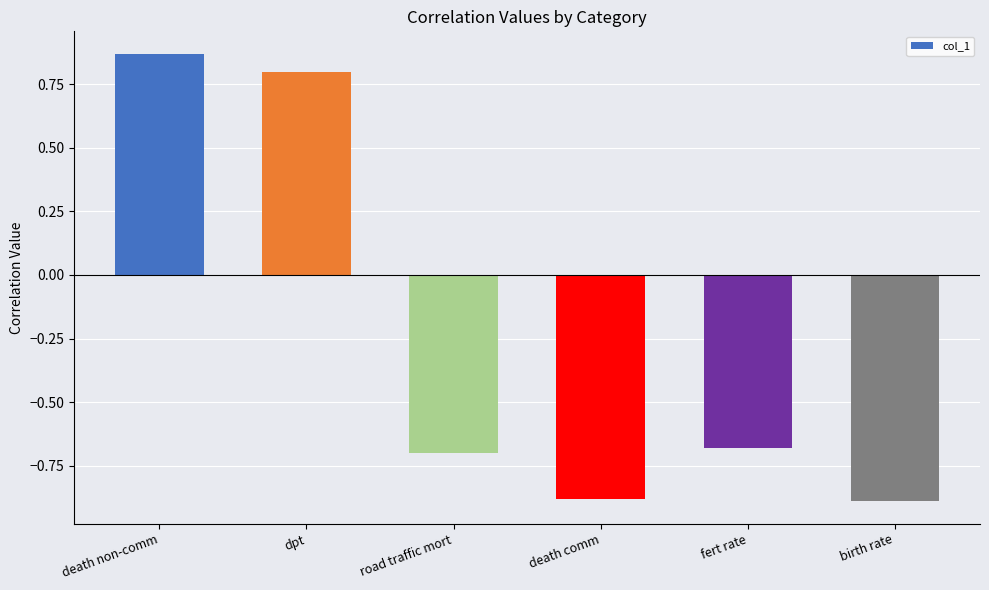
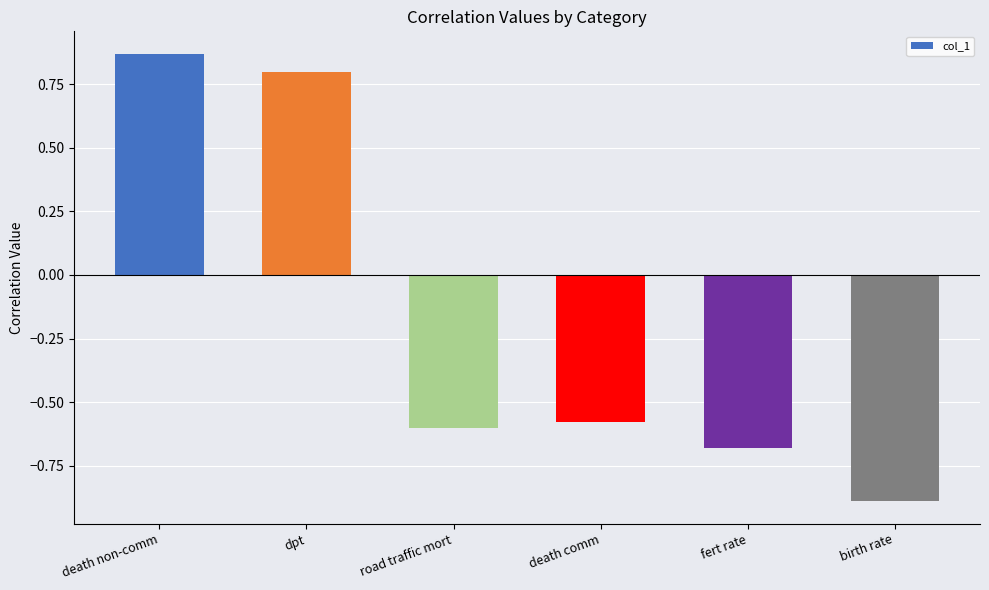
  {
    "death non-comm": 0.87,
    "dpt": 0.80,
-   "road traffic mort": -0.7,
-   "death comm": -0.88,
+   "road traffic mort": -0.6,
+   "death comm": -0.58,
    "fert rate": -0.68,
    "birth rate": -0.89
  }
